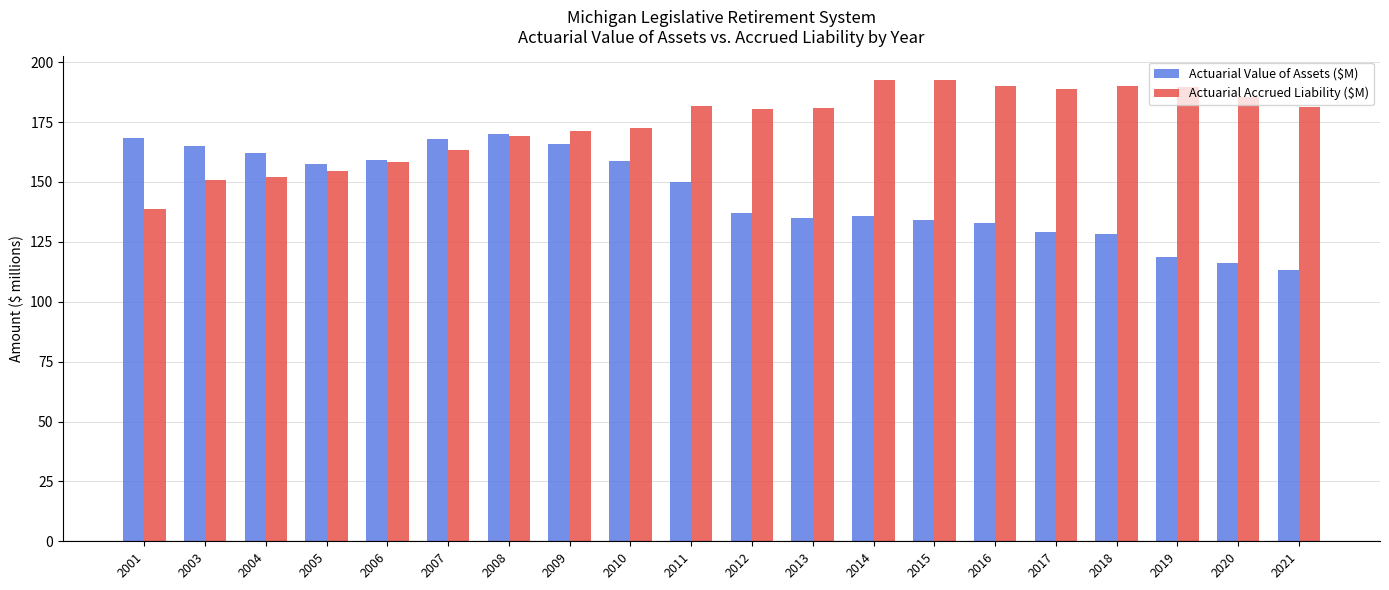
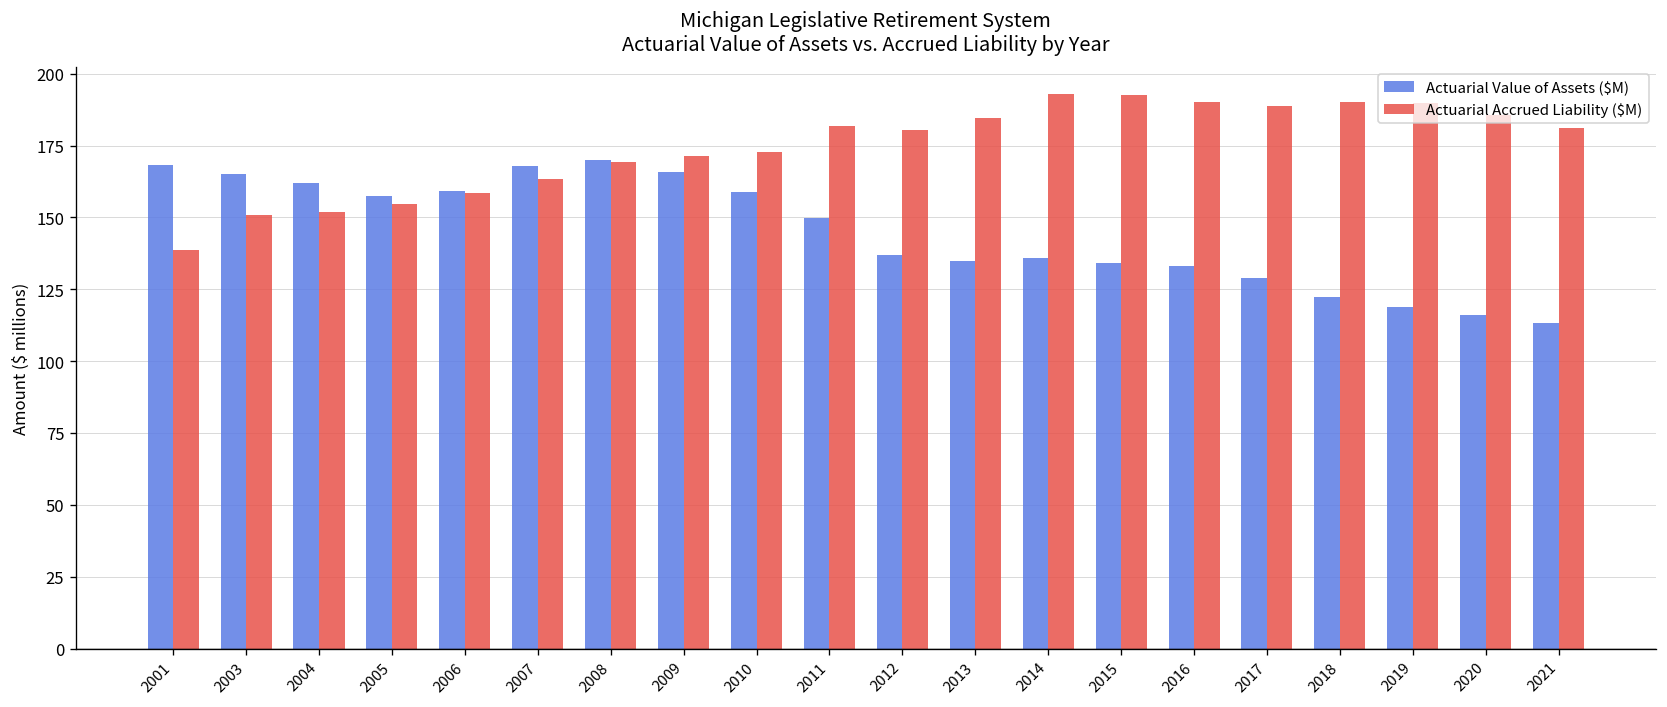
  {
    "Actuarial Value of Assets ($M)": {
      "2001": 168,
      "2003": 165,
      "2004": 162,
      "2005": 157,
      "2006": 159,
      "2007": 168,
      "2008": 170,
      "2009": 166,
      "2010": 159,
      "2011": 150,
      "2012": 137,
      "2013": 135,
      "2014": 136,
      "2015": 134,
      "2016": 133,
      "2017": 129,
-     "2018": 128,
+     "2018": 122,
      "2019": 119,
      "2020": 116,
      "2021": 113
    },
    "Actuarial Accrued Liability ($M)": {
      "2001": 139,
      "2003": 151,
      "2004": 152,
      "2005": 155,
      "2006": 158,
      "2007": 163,
      "2008": 169,
      "2009": 171,
      "2010": 173,
      "2011": 182,
      "2012": 180,
-     "2013": 181,
+     "2013": 185,
      "2014": 193,
      "2015": 193,
      "2016": 190,
      "2017": 189,
      "2018": 190,
      "2021": 181
    }
  }
